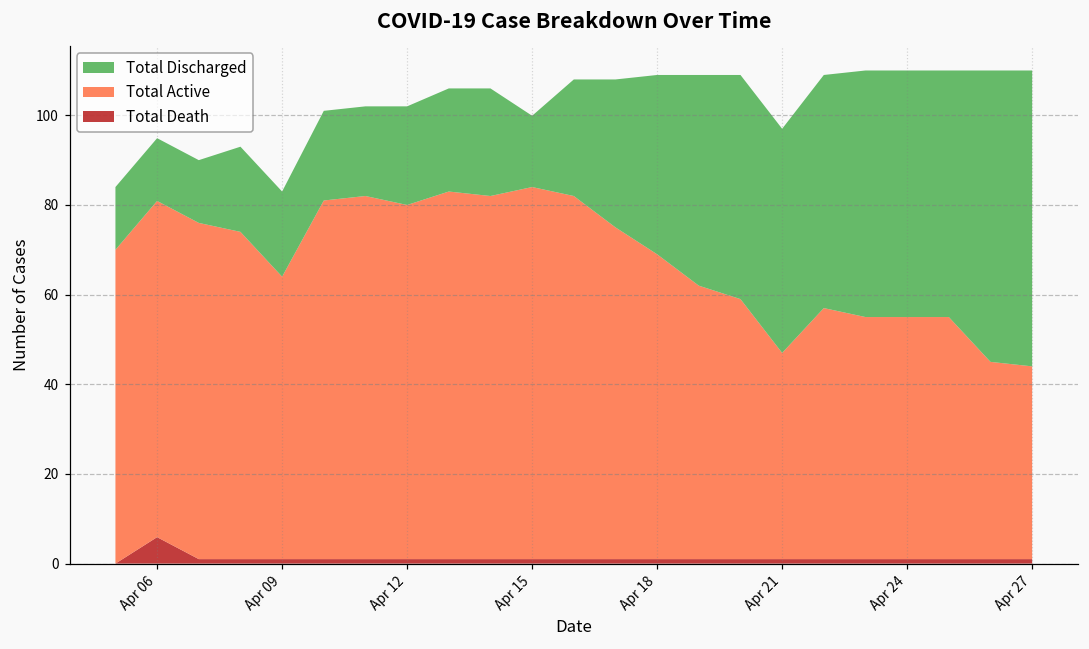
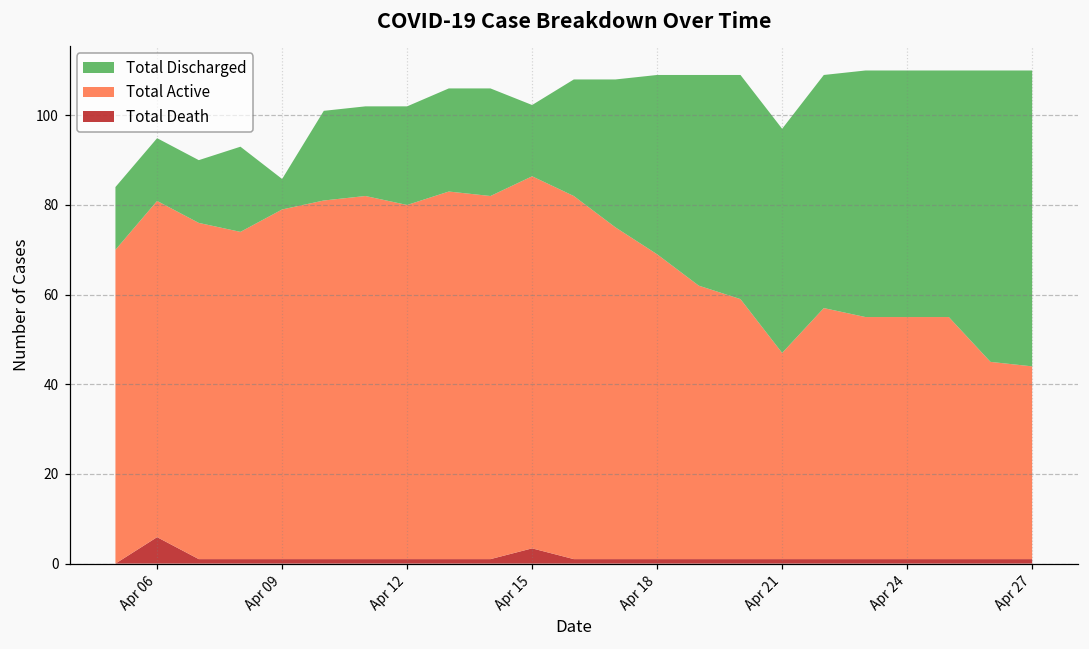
  {
    "Total Death": {
      "Apr 06": 6,
      "Apr 09": 1,
      "Apr 12": 1,
-     "Apr 15": 1,
+     "Apr 15": 3,
      "Apr 18": 1,
      "Apr 21": 1,
      "Apr 24": 1,
      "Apr 27": 1
    },
    "Total Active": {
      "Apr 06": 75,
-     "Apr 09": 63,
+     "Apr 09": 78,
      "Apr 12": 79,
      "Apr 15": 83,
      "Apr 18": 68,
      "Apr 21": 46,
      "Apr 24": 54,
      "Apr 27": 43
    },
    "Total Discharged": {
      "Apr 06": 14,
-     "Apr 09": 19,
+     "Apr 09": 7,
      "Apr 12": 22,
      "Apr 15": 16,
      "Apr 18": 40,
      "Apr 21": 50,
      "Apr 24": 55,
      "Apr 27": 66
    }
  }
